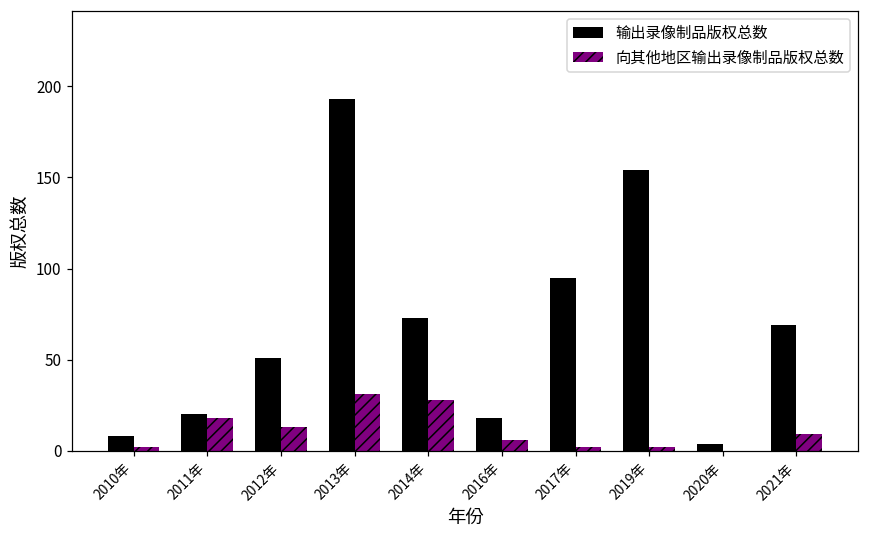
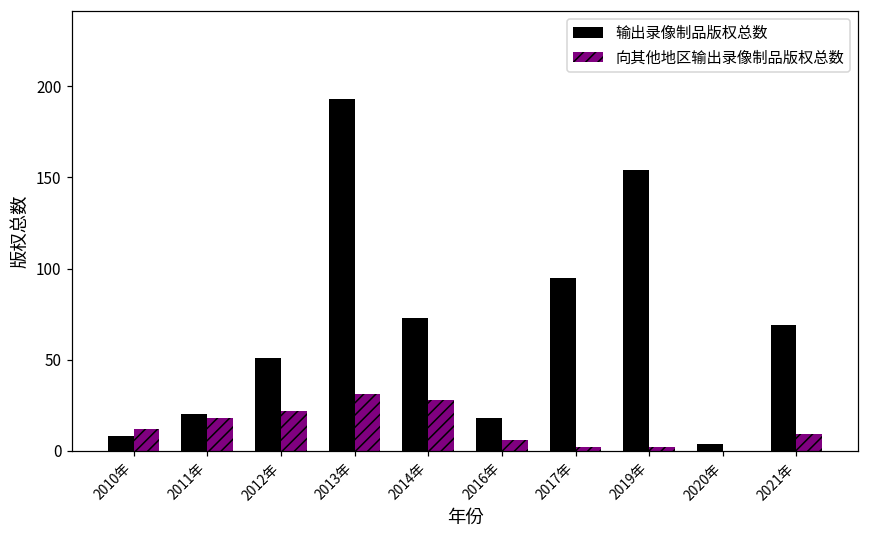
  {
    "输出录像制品版权总数": {
      "2010年": 8,
      "2011年": 20,
      "2012年": 51,
      "2013年": 193,
      "2014年": 73,
      "2016年": 18,
      "2017年": 95,
      "2019年": 154,
      "2020年": 4,
      "2021年": 69
    },
    "向其他地区输出录像制品版权总数": {
-     "2010年": 2,
+     "2010年": 12,
      "2011年": 18,
-     "2012年": 13,
+     "2012年": 22,
      "2013年": 31,
      "2014年": 28,
      "2016年": 6,
      "2017年": 2,
      "2019年": 2,
      "2020年": 0,
      "2021年": 9
    }
  }
